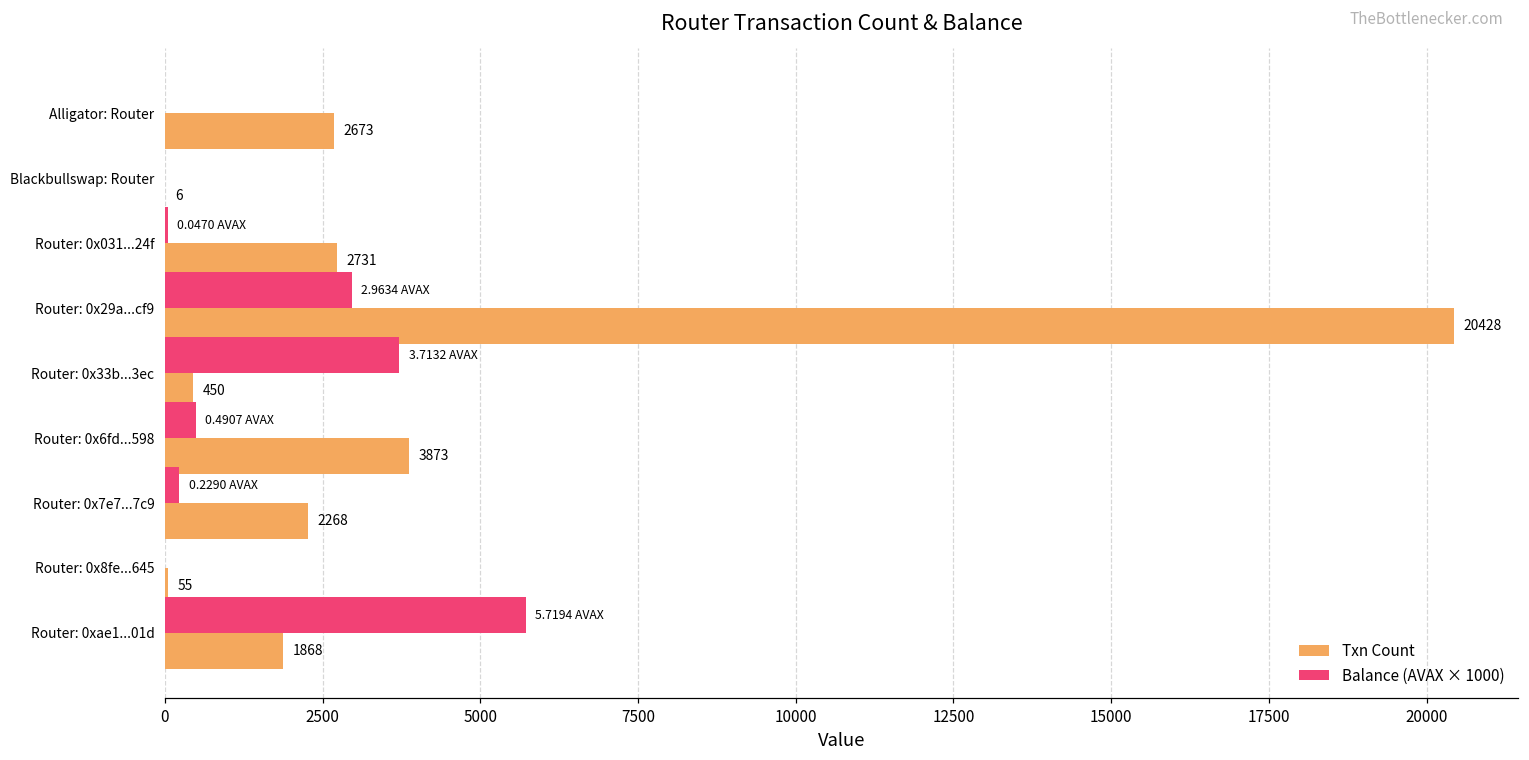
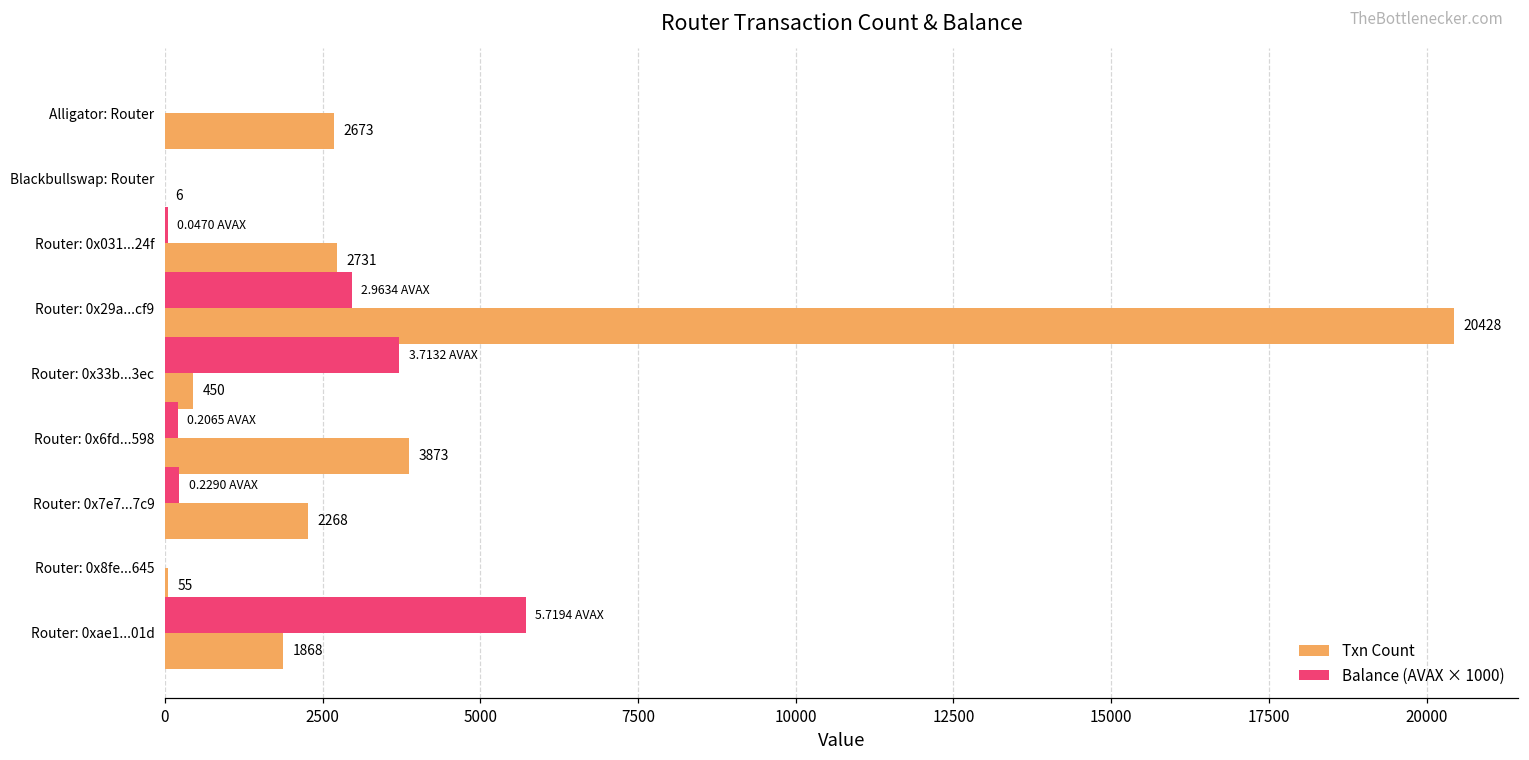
  {
    "Txn Count": {
      "Alligator: Router": 2673,
      "Blackbullswap: Router": 6,
      "Router: 0x031...24f": 2731,
      "Router: 0x29a...cf9": 20428,
      "Router: 0x33b...3ec": 450,
      "Router: 0x6fd...598": 3873,
      "Router: 0x7e7...7c9": 2268,
      "Router: 0x8fe...645": 55,
      "Router: 0xae1...01d": 1868
    },
    "Balance (AVAX × 1000)": {
-     "Router: 0x6fd...598": 0.4907
+     "Router: 0x6fd...598": 0.2065
    }
  }
